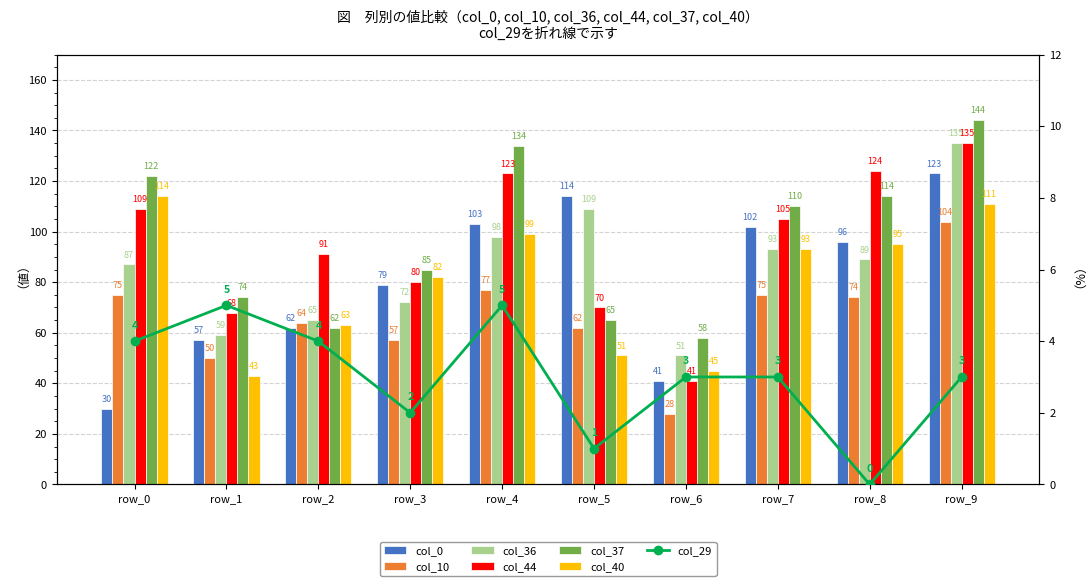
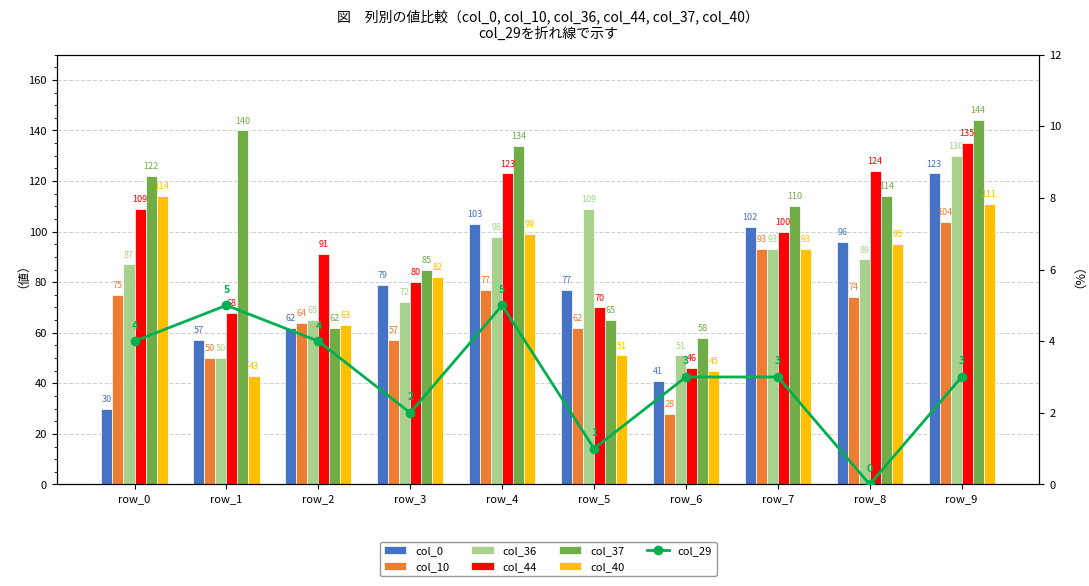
  {
    "col_0": {
      "row_0": 30,
      "row_1": 57,
      "row_2": 62,
      "row_3": 79,
      "row_4": 103,
-     "row_5": 114,
+     "row_5": 77,
      "row_6": 41,
      "row_7": 102,
      "row_8": 96,
      "row_9": 123
    },
    "col_10": {
      "row_0": 75,
      "row_1": 50,
      "row_2": 64,
      "row_3": 57,
      "row_4": 77,
      "row_5": 62,
      "row_6": 28,
-     "row_7": 75,
+     "row_7": 93,
      "row_8": 74,
      "row_9": 104
    },
    "col_36": {
      "row_0": 87,
-     "row_1": 59,
+     "row_1": 50,
      "row_2": 65,
      "row_3": 72,
      "row_4": 98,
      "row_5": 109,
      "row_6": 51,
      "row_7": 93,
      "row_8": 89,
-     "row_9": 135
+     "row_9": 130
    },
    "col_44": {
      "row_0": 109,
      "row_2": 91,
      "row_3": 80,
      "row_4": 123,
      "row_5": 70,
-     "row_6": 41,
-     "row_7": 105,
+     "row_6": 46,
+     "row_7": 100,
      "row_8": 124
    },
    "col_37": {
      "row_0": 122,
-     "row_1": 74,
+     "row_1": 140,
      "row_2": 62,
      "row_3": 85,
      "row_4": 134,
      "row_5": 65,
      "row_6": 58,
      "row_7": 110,
      "row_8": 114,
      "row_9": 144
    },
    "col_40": {
      "row_0": 114,
      "row_1": 43,
      "row_2": 63,
      "row_3": 82,
      "row_4": 99,
      "row_5": 51,
      "row_6": 45,
      "row_7": 93,
      "row_8": 95,
      "row_9": 111
    },
    "col_29": {
      "row_0": 4,
      "row_1": 5,
      "row_2": 4,
      "row_3": 2,
      "row_4": 5,
      "row_5": 1,
      "row_6": 3,
      "row_7": 3,
      "row_8": 0,
      "row_9": 3
    }
  }
